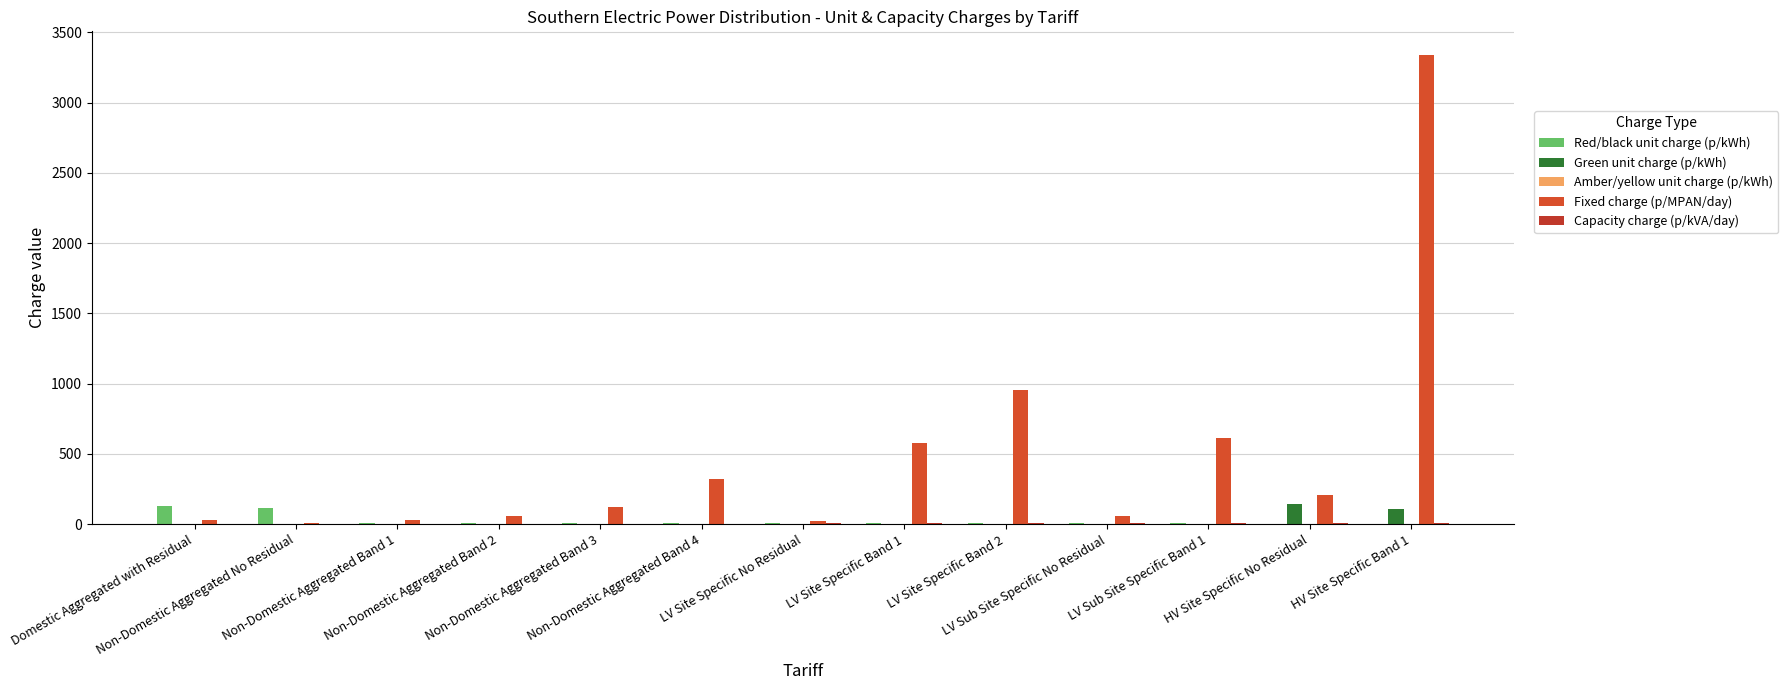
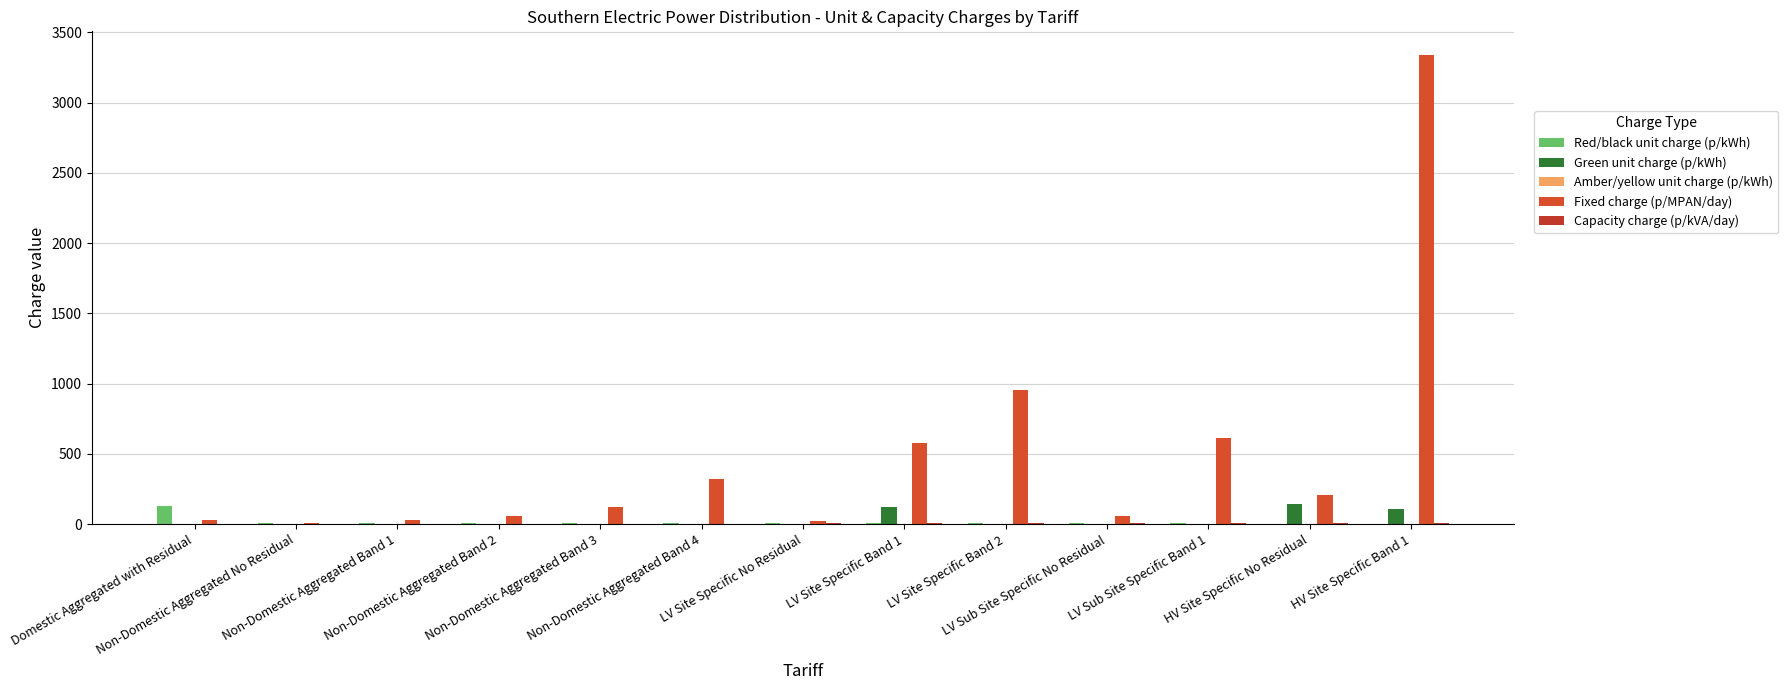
  {
    "Red/black unit charge (p/kWh)": {
      "Domestic Aggregated with Residual": 130,
-     "Non-Domestic Aggregated No Residual": 120
+     "Non-Domestic Aggregated No Residual": 10
    },
    "Green unit charge (p/kWh)": {
-     "LV Site Specific Band 1": 0,
+     "LV Site Specific Band 1": 120,
      "HV Site Specific No Residual": 140,
      "HV Site Specific Band 1": 110
    }
  }
